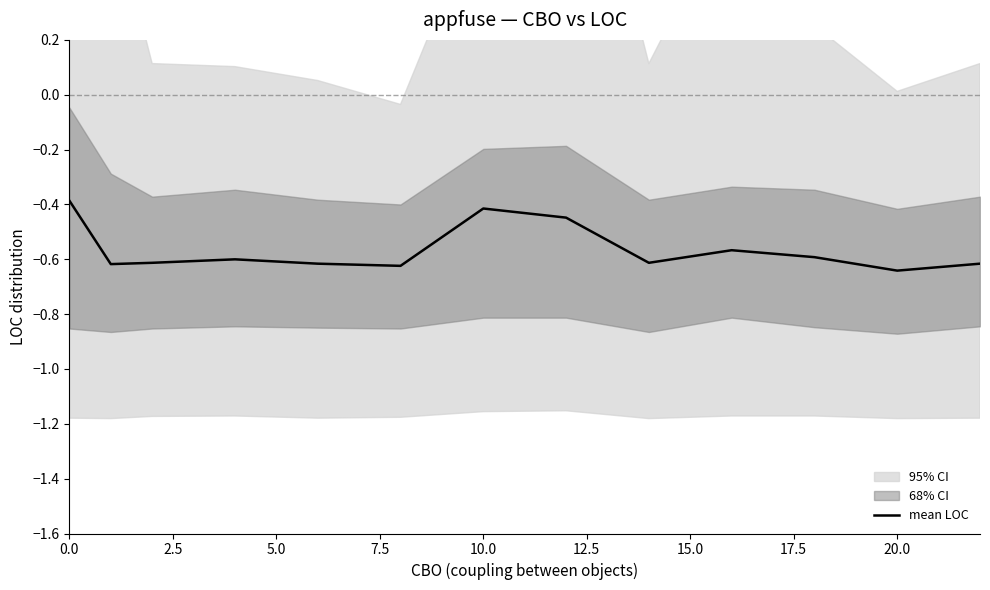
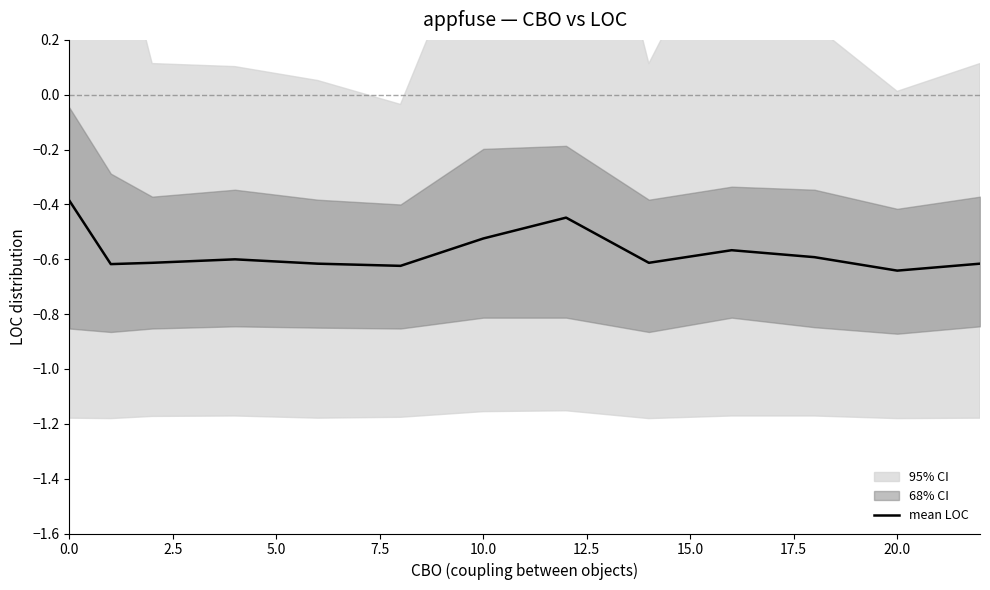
  {
    "mean LOC": {
      "0.0": -0.39,
-     "10.0": -0.41,
+     "10.0": -0.52,
      "20.0": -0.64
    }
  }
